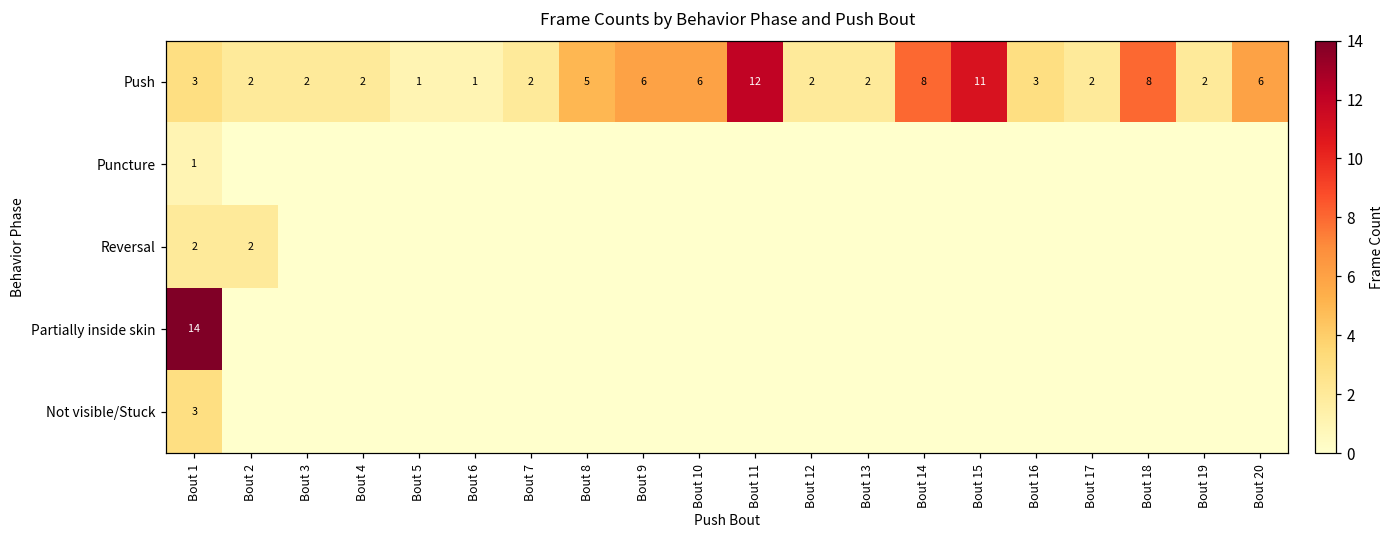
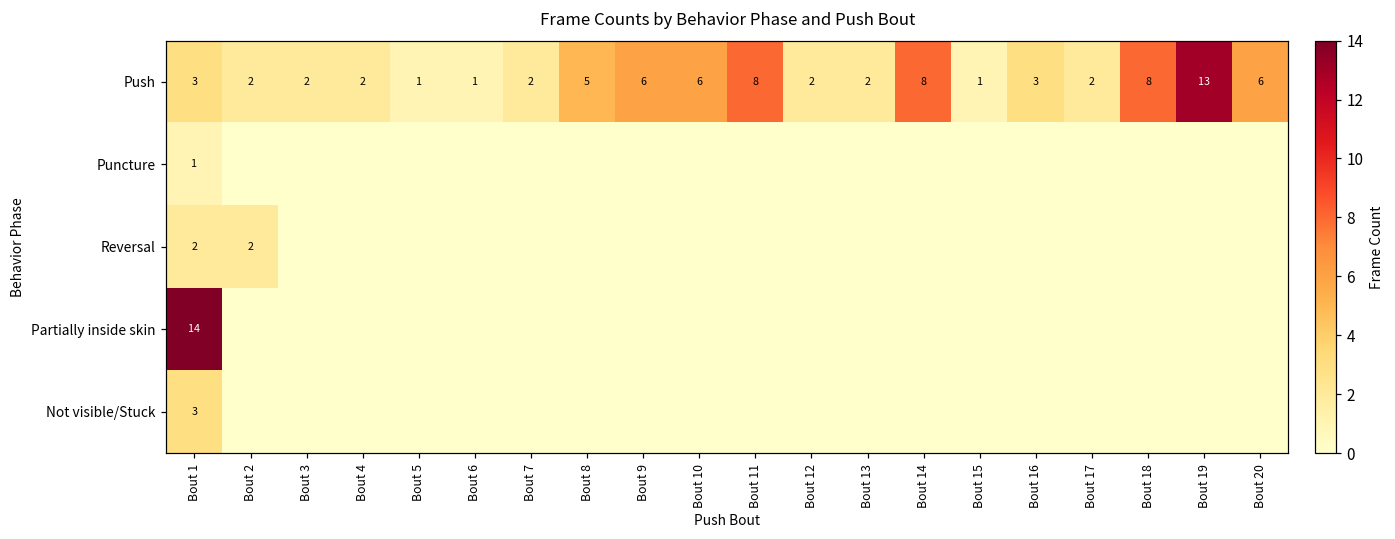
  {
    "Push": {
      "Bout 1": 3,
      "Bout 2": 2,
      "Bout 3": 2,
      "Bout 4": 2,
      "Bout 5": 1,
      "Bout 6": 1,
      "Bout 7": 2,
      "Bout 8": 5,
      "Bout 9": 6,
      "Bout 10": 6,
-     "Bout 11": 12,
+     "Bout 11": 8,
      "Bout 12": 2,
      "Bout 13": 2,
      "Bout 14": 8,
-     "Bout 15": 11,
+     "Bout 15": 1,
      "Bout 16": 3,
      "Bout 17": 2,
      "Bout 18": 8,
-     "Bout 19": 2,
+     "Bout 19": 13,
      "Bout 20": 6
    },
    "Puncture": {
      "Bout 1": 1
    },
    "Reversal": {
      "Bout 1": 2,
      "Bout 2": 2
    },
    "Partially inside skin": {
      "Bout 1": 14
    },
    "Not visible/Stuck": {
      "Bout 1": 3
    }
  }
